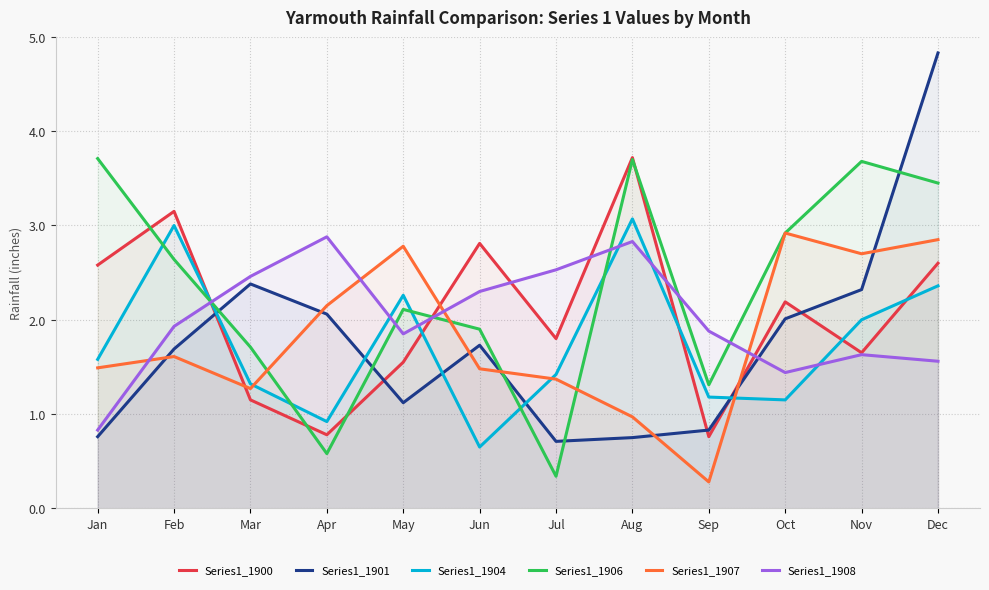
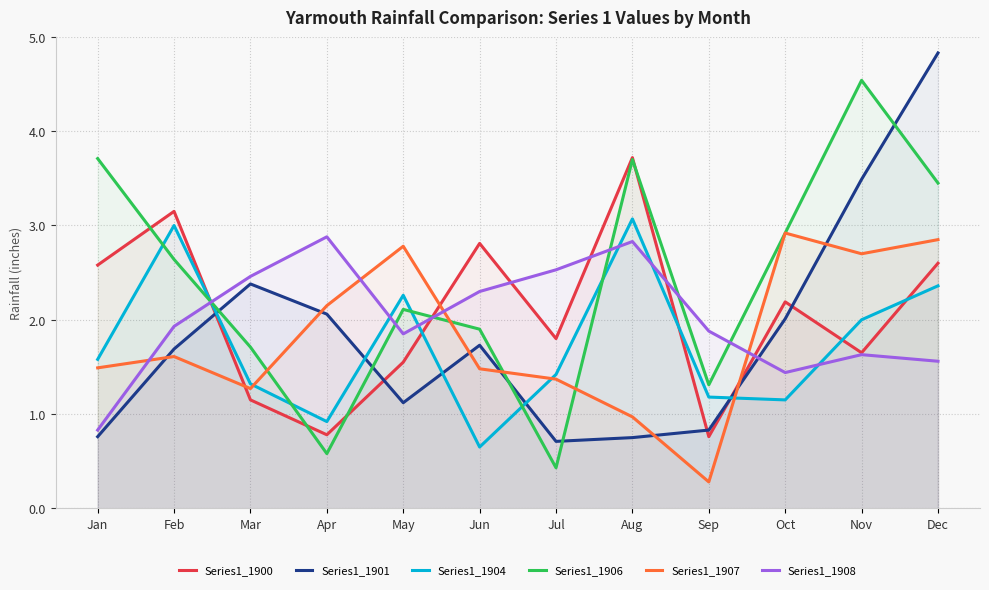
  {
    "Series1_1901": {
      "Jan": 0.8,
      "Feb": 1.7,
      "Mar": 2.4,
      "Apr": 2.1,
      "May": 1.1,
      "Jun": 1.7,
      "Jul": 0.7,
      "Aug": 0.8,
      "Sep": 0.8,
      "Oct": 2.0,
-     "Nov": 2.3,
+     "Nov": 3.5,
      "Dec": 4.8
    },
    "Series1_1904": {
      "Jan": 1.6,
      "Feb": 3.0,
      "Mar": 1.3,
      "Apr": 0.9,
      "May": 2.3,
      "Jun": 0.7,
      "Jul": 1.4,
      "Aug": 3.1,
      "Sep": 1.2,
      "Oct": 1.2,
      "Nov": 2.0,
      "Dec": 2.4
    },
    "Series1_1906": {
      "Jan": 3.7,
      "Feb": 2.6,
      "Mar": 1.7,
      "Apr": 0.6,
      "May": 2.1,
      "Jun": 1.9,
-     "Jul": 0.3,
+     "Jul": 0.4,
      "Sep": 1.3,
-     "Nov": 3.7,
+     "Nov": 4.5,
      "Dec": 3.5
    },
    "Series1_1908": {
      "Jan": 0.8,
      "Feb": 1.9,
      "Mar": 2.5,
      "Apr": 2.9,
      "May": 1.9,
      "Jun": 2.3,
      "Jul": 2.5,
      "Aug": 2.8,
      "Sep": 1.9,
      "Oct": 1.4,
      "Dec": 1.6
    }
  }
